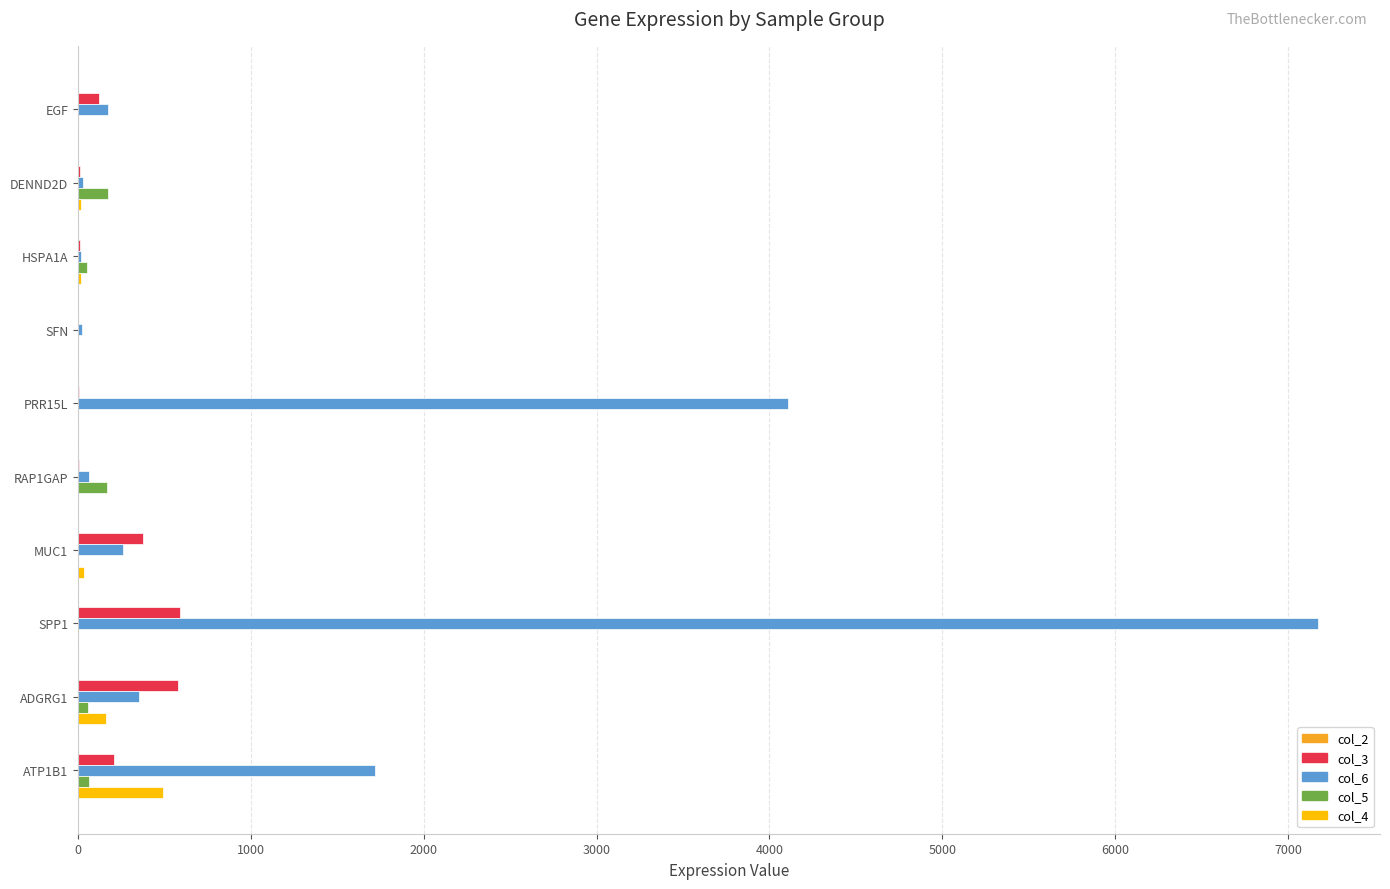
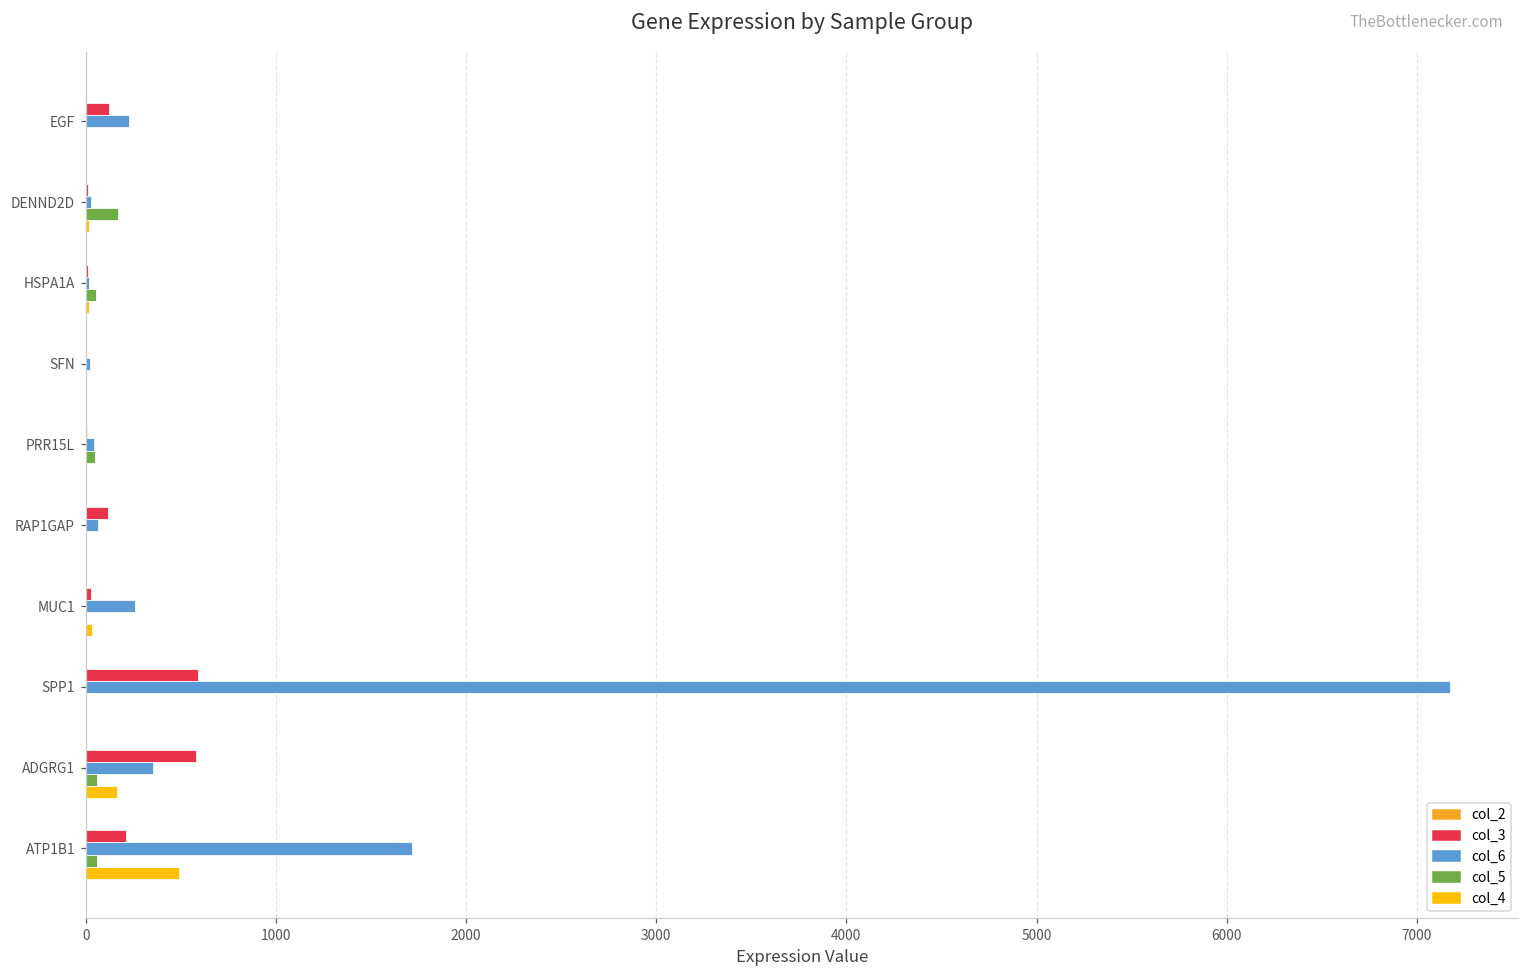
  {
    "col_3": {
      "EGF": 120,
-     "RAP1GAP": 0,
-     "MUC1": 380,
+     "RAP1GAP": 120,
+     "MUC1": 30,
      "SPP1": 590,
      "ADGRG1": 580,
      "ATP1B1": 210
    },
    "col_6": {
-     "EGF": 180,
+     "EGF": 230,
      "DENND2D": 30,
      "HSPA1A": 20,
      "SFN": 20,
-     "PRR15L": 4110,
+     "PRR15L": 40,
      "RAP1GAP": 60,
      "MUC1": 260,
      "SPP1": 7170,
      "ADGRG1": 360,
      "ATP1B1": 1720
    },
    "col_5": {
      "EGF": 0,
      "DENND2D": 170,
      "HSPA1A": 50,
      "SFN": 0,
-     "PRR15L": 0,
-     "RAP1GAP": 170,
+     "PRR15L": 50,
+     "RAP1GAP": 0,
      "MUC1": 0,
      "SPP1": 0,
      "ADGRG1": 60,
      "ATP1B1": 60
    }
  }
